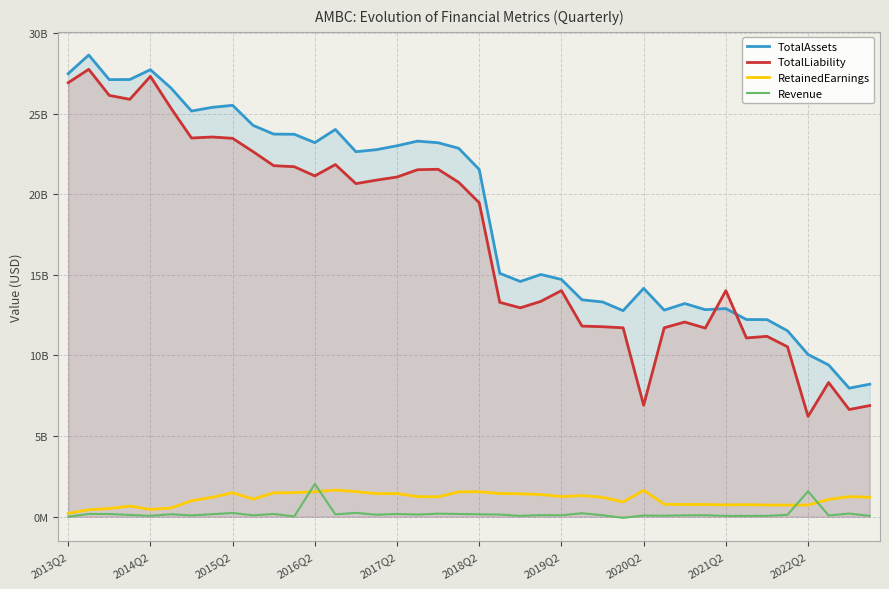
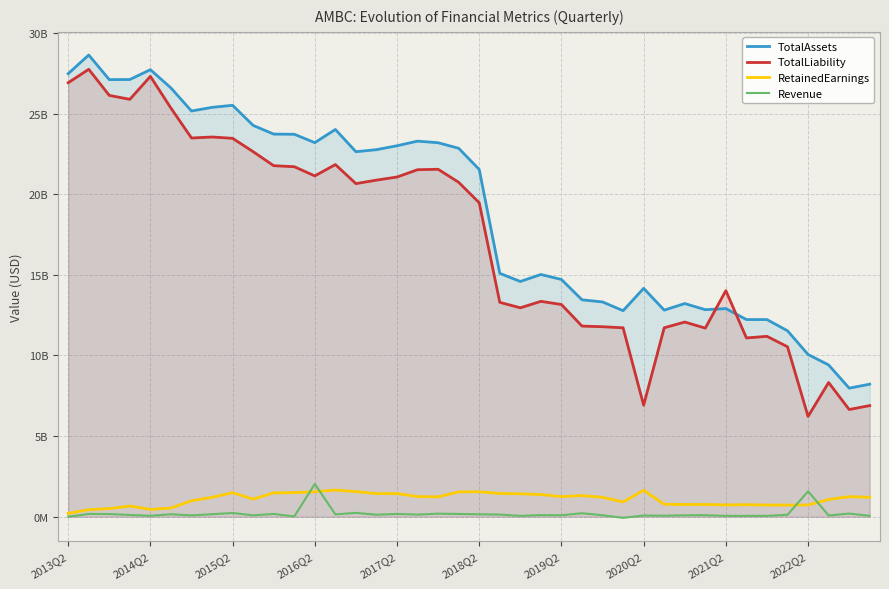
  {
    "TotalAssets": {
      "2013Q2": 27500000000,
      "2014Q2": 27700000000,
      "2015Q2": 25500000000,
      "2016Q2": 23200000000,
      "2017Q2": 23000000000,
      "2018Q2": 21500000000,
      "2019Q2": 14700000000,
      "2020Q2": 14200000000,
      "2021Q2": 12900000000,
      "2022Q2": 10100000000
    },
    "TotalLiability": {
      "2013Q2": 26900000000,
      "2014Q2": 27300000000,
      "2015Q2": 23500000000,
      "2016Q2": 21100000000,
      "2017Q2": 21100000000,
      "2018Q2": 19500000000,
-     "2019Q2": 14000000000,
+     "2019Q2": 13200000000,
      "2020Q2": 6900000000,
      "2021Q2": 14000000000,
      "2022Q2": 6200000000
    },
    "RetainedEarnings": {
      "2013Q2": 200000000,
      "2014Q2": 500000000,
      "2015Q2": 1500000000,
      "2016Q2": 1600000000,
      "2017Q2": 1400000000,
      "2018Q2": 1500000000,
      "2019Q2": 1200000000,
      "2020Q2": 1600000000,
      "2021Q2": 700000000,
      "2022Q2": 700000000
    },
    "Revenue": {
      "2013Q2": 0,
      "2014Q2": 100000000,
      "2015Q2": 200000000,
      "2016Q2": 2000000000,
      "2017Q2": 200000000,
      "2018Q2": 200000000,
      "2019Q2": 100000000,
      "2020Q2": 100000000,
      "2021Q2": 100000000,
      "2022Q2": 1600000000
    }
  }
